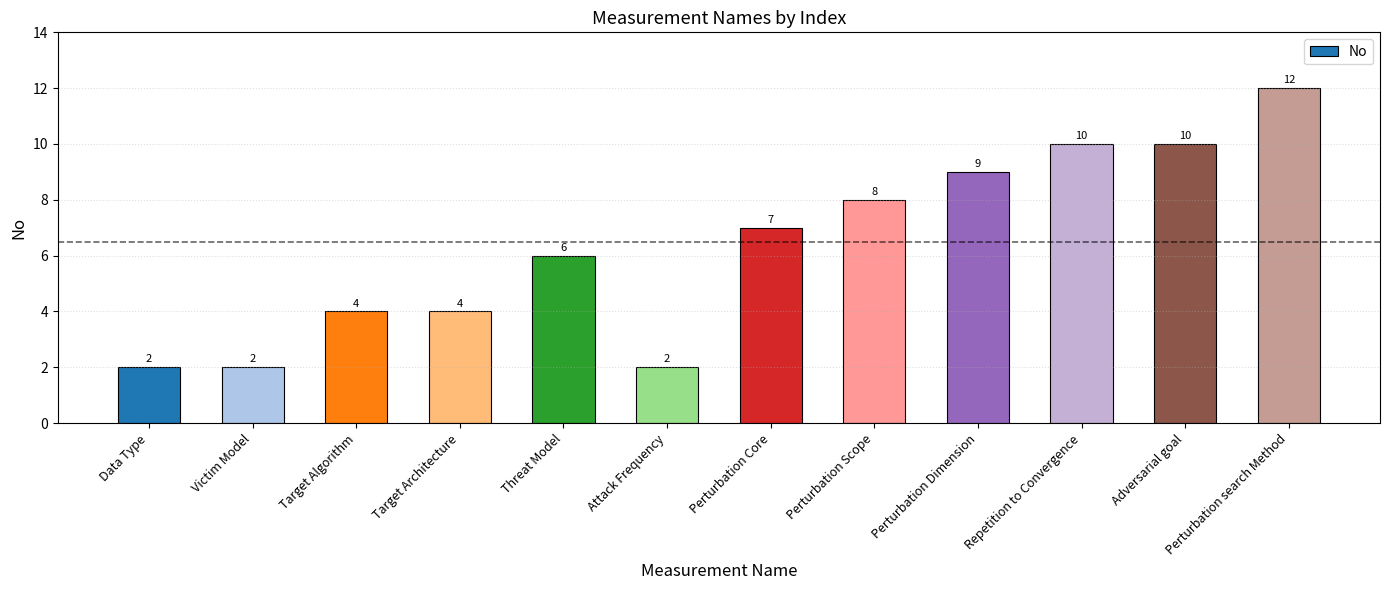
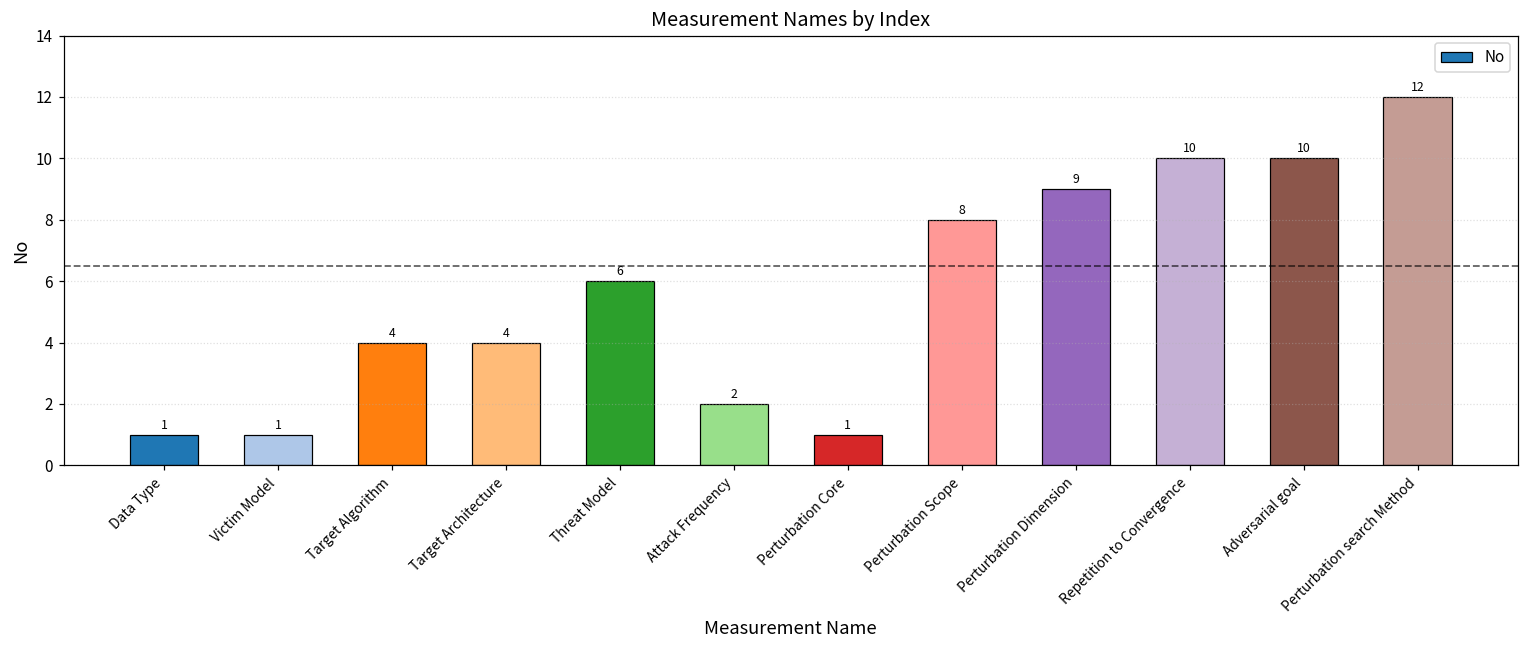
  {
-   "Data Type": 2,
-   "Victim Model": 2,
+   "Data Type": 1,
+   "Victim Model": 1,
    "Target Algorithm": 4,
    "Target Architecture": 4,
    "Threat Model": 6,
    "Attack Frequency": 2,
-   "Perturbation Core": 7,
+   "Perturbation Core": 1,
    "Perturbation Scope": 8,
    "Perturbation Dimension": 9,
    "Repetition to Convergence": 10,
    "Adversarial goal": 10,
    "Perturbation search Method": 12
  }
